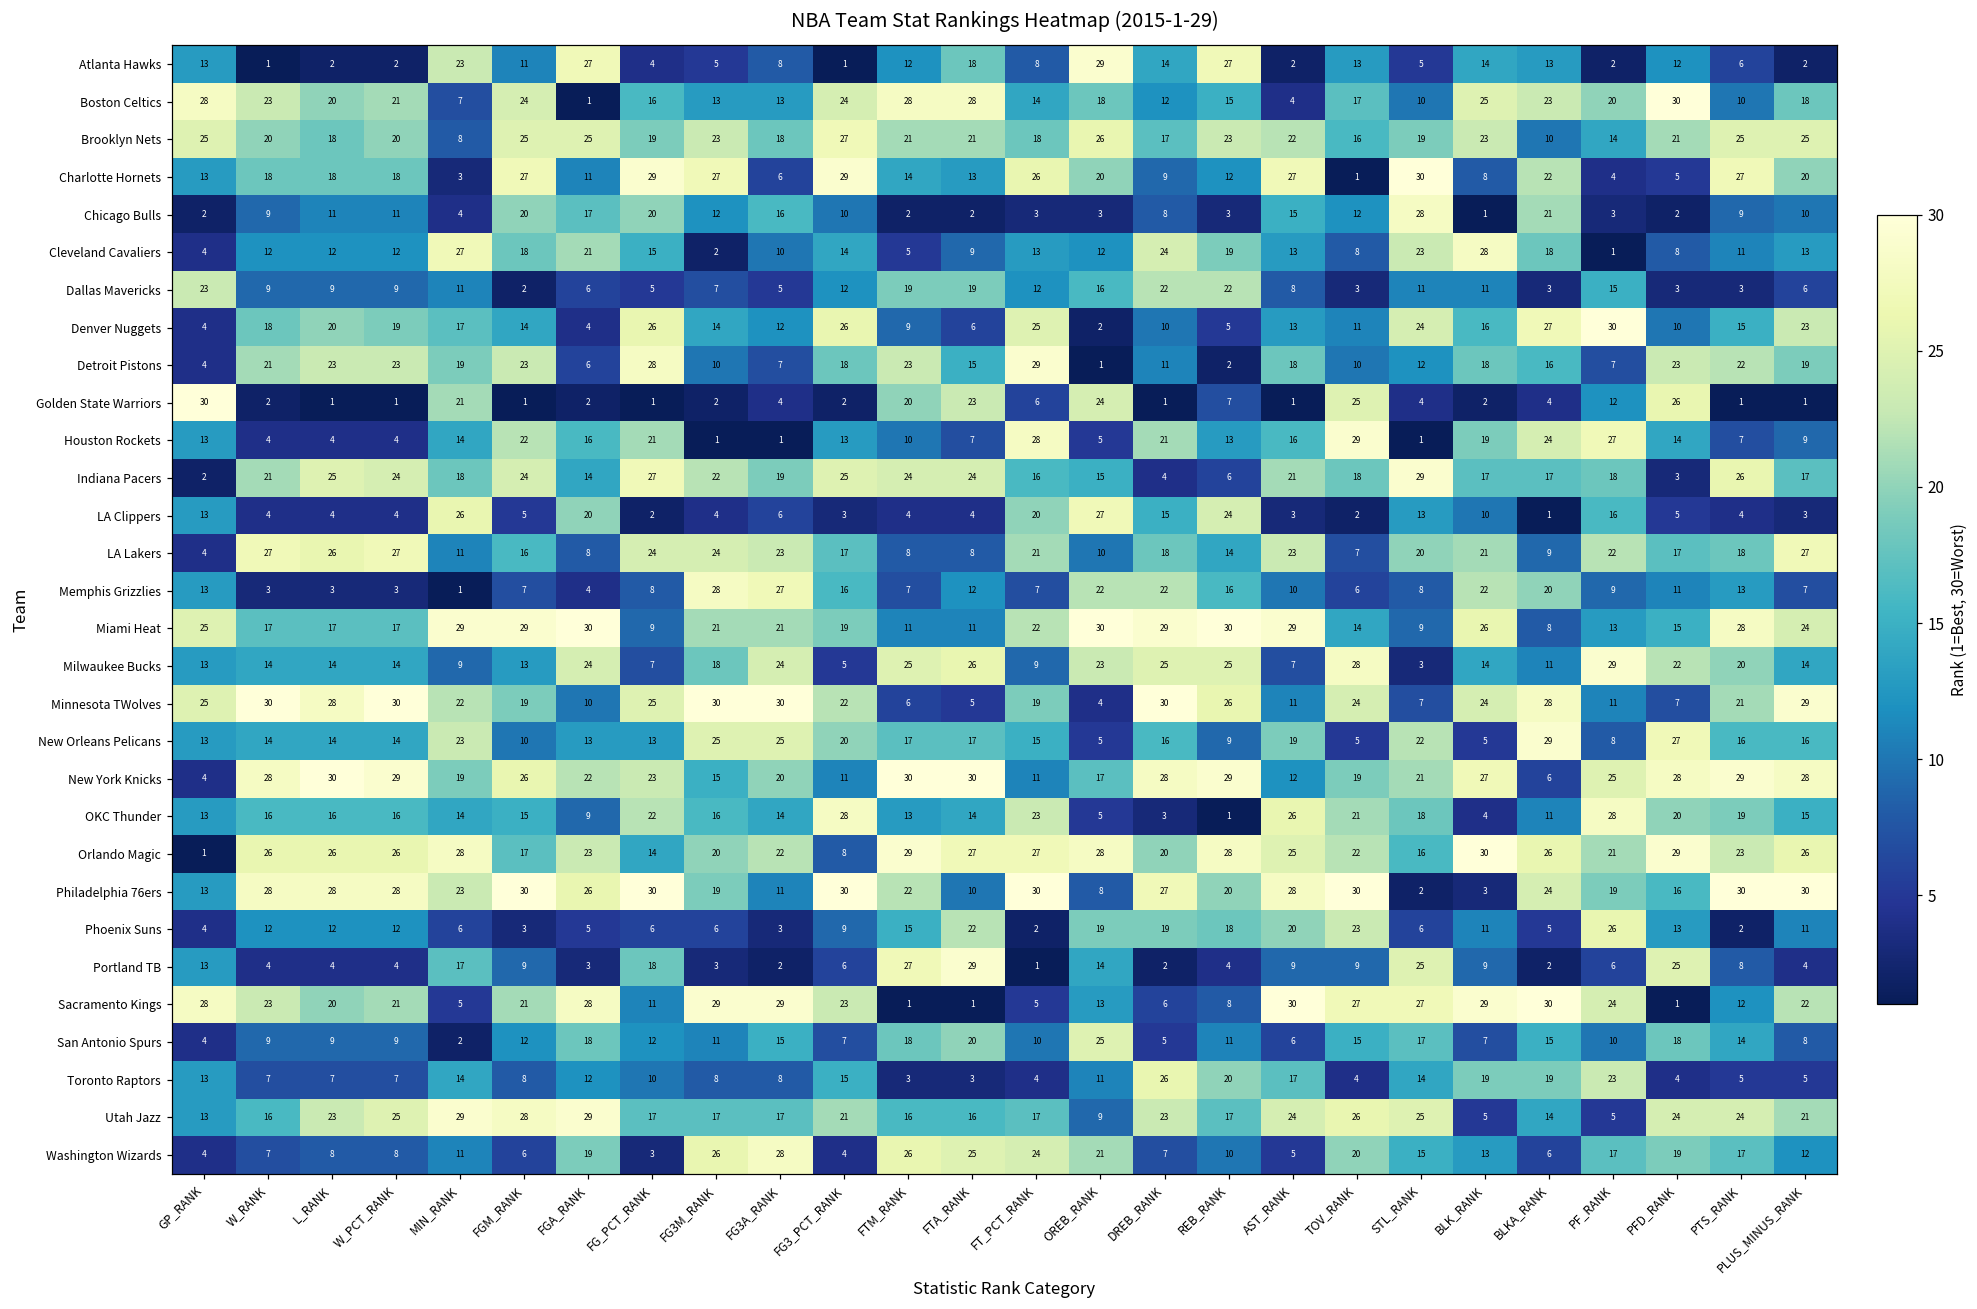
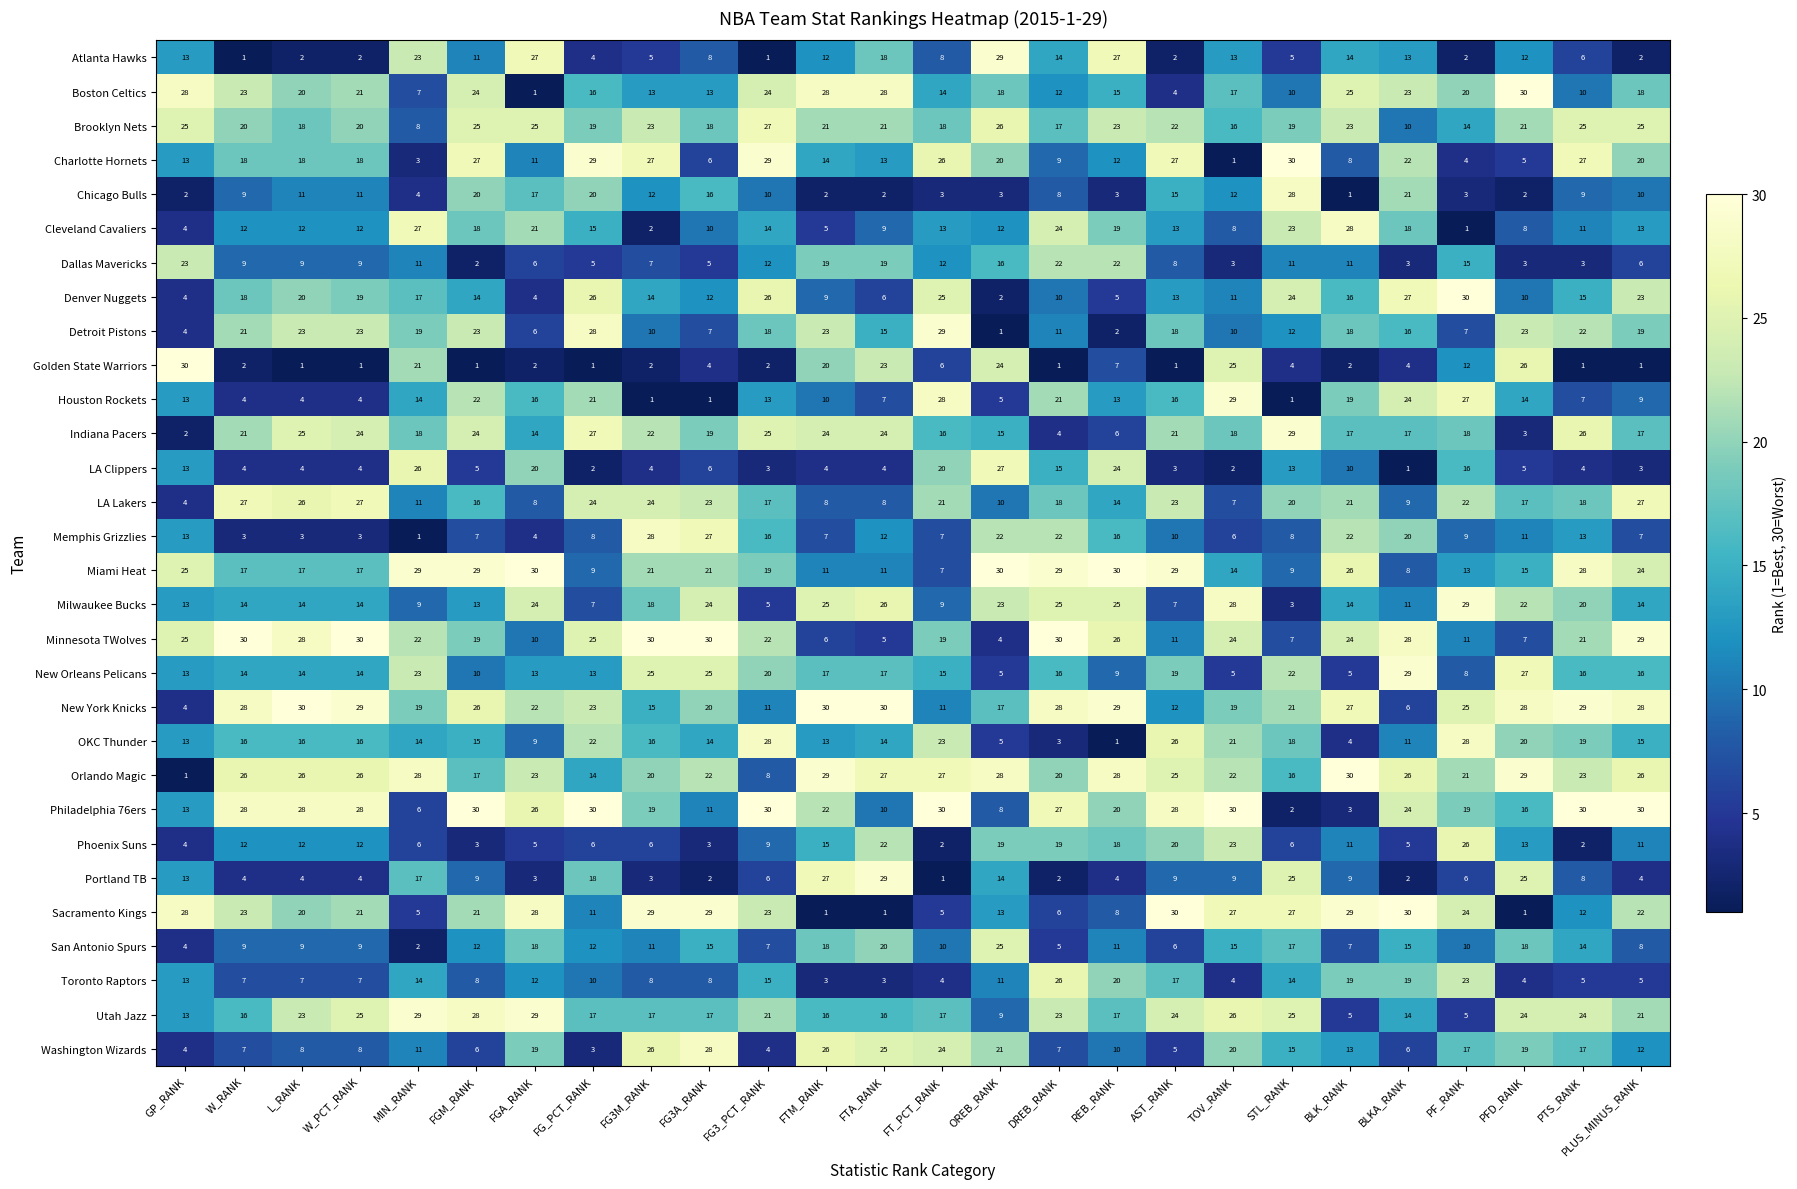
  {
    "Miami Heat": {
      "GP_RANK": 25,
      "W_RANK": 17,
      "L_RANK": 17,
      "W_PCT_RANK": 17,
      "MIN_RANK": 29,
      "FGM_RANK": 29,
      "FGA_RANK": 30,
      "FG_PCT_RANK": 9,
      "FG3M_RANK": 21,
      "FG3A_RANK": 21,
      "FG3_PCT_RANK": 19,
      "FTM_RANK": 11,
      "FTA_RANK": 11,
-     "FT_PCT_RANK": 22,
+     "FT_PCT_RANK": 7,
      "OREB_RANK": 30,
      "DREB_RANK": 29,
      "REB_RANK": 30,
      "AST_RANK": 29,
      "TOV_RANK": 14,
      "STL_RANK": 9,
      "BLK_RANK": 26,
      "BLKA_RANK": 8,
      "PF_RANK": 13,
      "PFD_RANK": 15,
      "PTS_RANK": 28,
      "PLUS_MINUS_RANK": 24
    },
    "Philadelphia 76ers": {
      "GP_RANK": 13,
      "W_RANK": 28,
      "L_RANK": 28,
      "W_PCT_RANK": 28,
-     "MIN_RANK": 23,
+     "MIN_RANK": 6,
      "FGM_RANK": 30,
      "FGA_RANK": 26,
      "FG_PCT_RANK": 30,
      "FG3M_RANK": 19,
      "FG3A_RANK": 11,
      "FG3_PCT_RANK": 30,
      "FTM_RANK": 22,
      "FTA_RANK": 10,
      "FT_PCT_RANK": 30,
      "OREB_RANK": 8,
      "DREB_RANK": 27,
      "REB_RANK": 20,
      "AST_RANK": 28,
      "TOV_RANK": 30,
      "STL_RANK": 2,
      "BLK_RANK": 3,
      "BLKA_RANK": 24,
      "PF_RANK": 19,
      "PFD_RANK": 16,
      "PTS_RANK": 30,
      "PLUS_MINUS_RANK": 30
    }
  }
